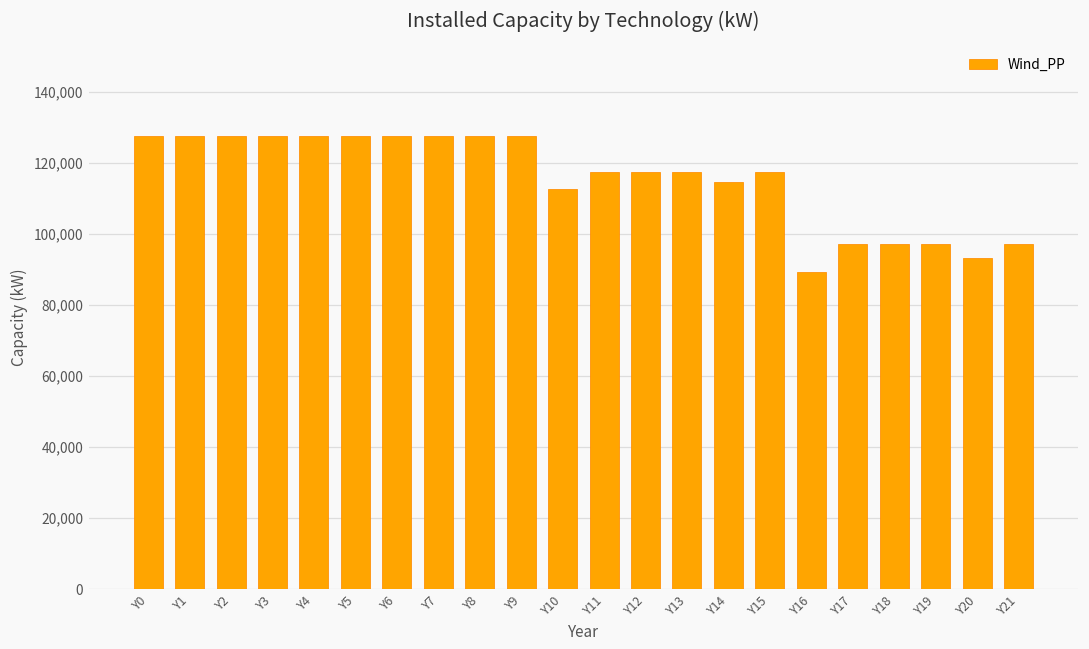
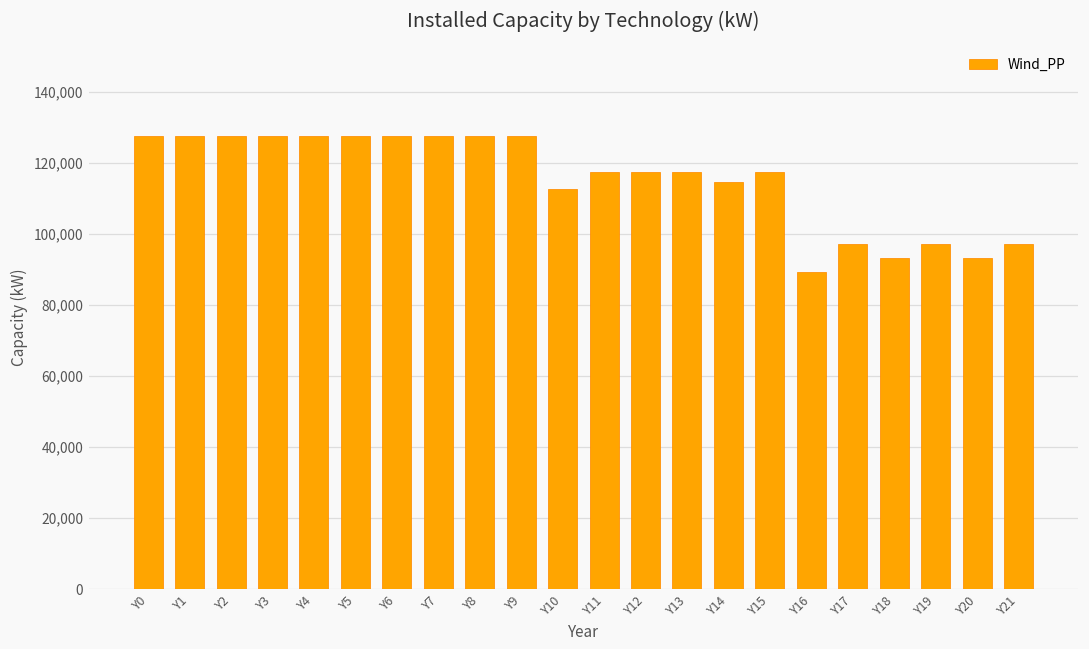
  {
    "Y0": "128,000",
    "Y1": "128,000",
    "Y2": "128,000",
    "Y3": "128,000",
    "Y4": "128,000",
    "Y5": "128,000",
    "Y6": "128,000",
    "Y7": "128,000",
    "Y8": "128,000",
    "Y9": "128,000",
    "Y10": "112,000",
    "Y11": "118,000",
    "Y12": "118,000",
    "Y13": "118,000",
    "Y14": "115,000",
    "Y15": "118,000",
    "Y16": "89,000",
    "Y17": "97,000",
-   "Y18": "97,000",
+   "Y18": "93,000",
    "Y19": "97,000",
    "Y20": "93,000",
    "Y21": "97,000"
  }
